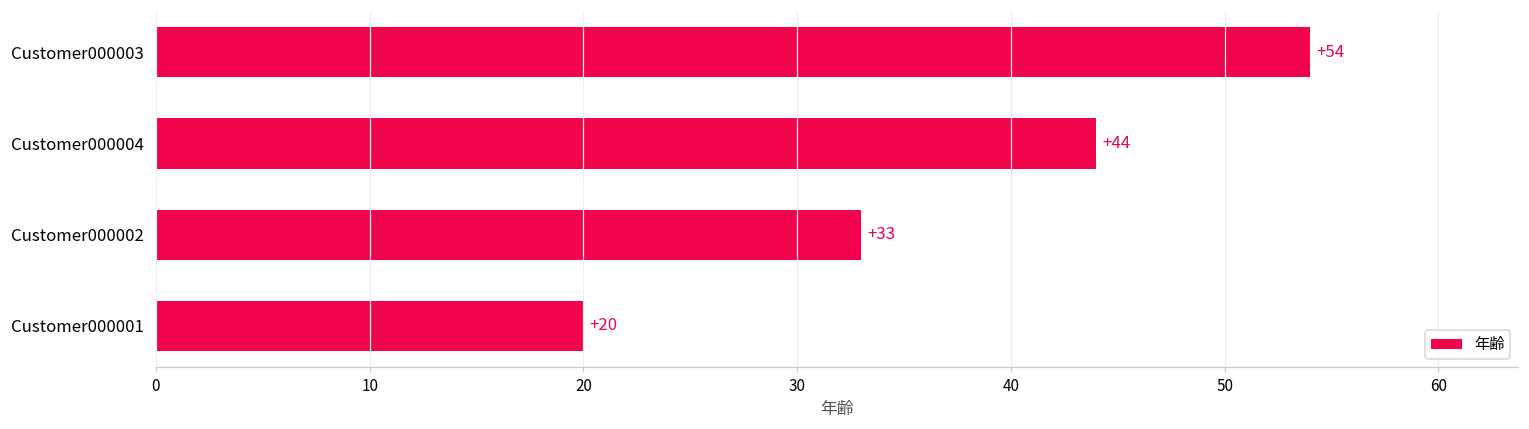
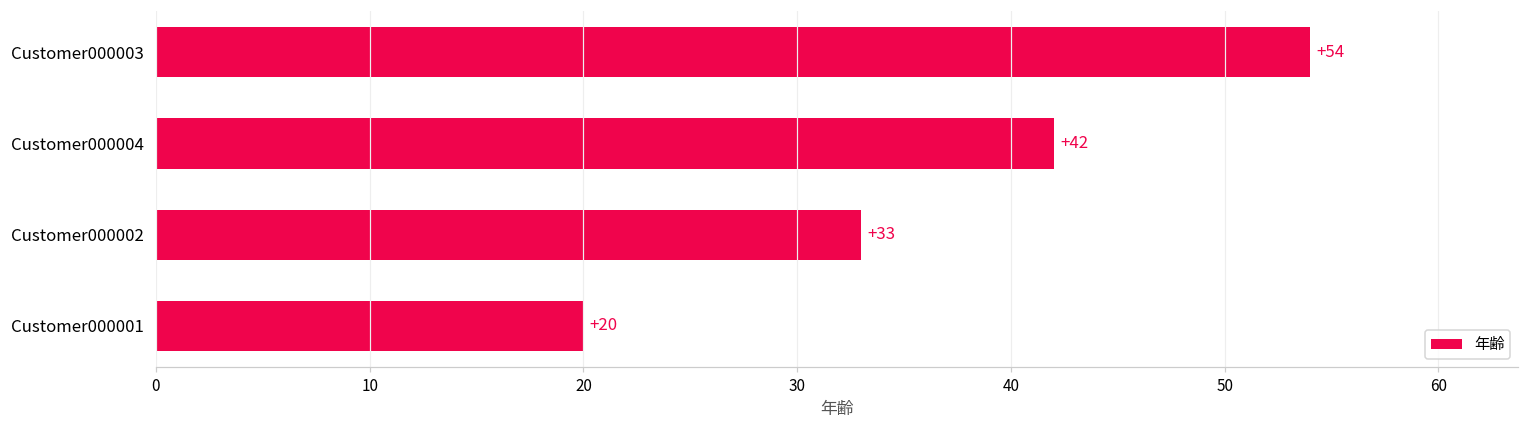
  {
    "Customer000003": "+54",
-   "Customer000004": "+44",
+   "Customer000004": "+42",
    "Customer000002": "+33",
    "Customer000001": "+20"
  }
